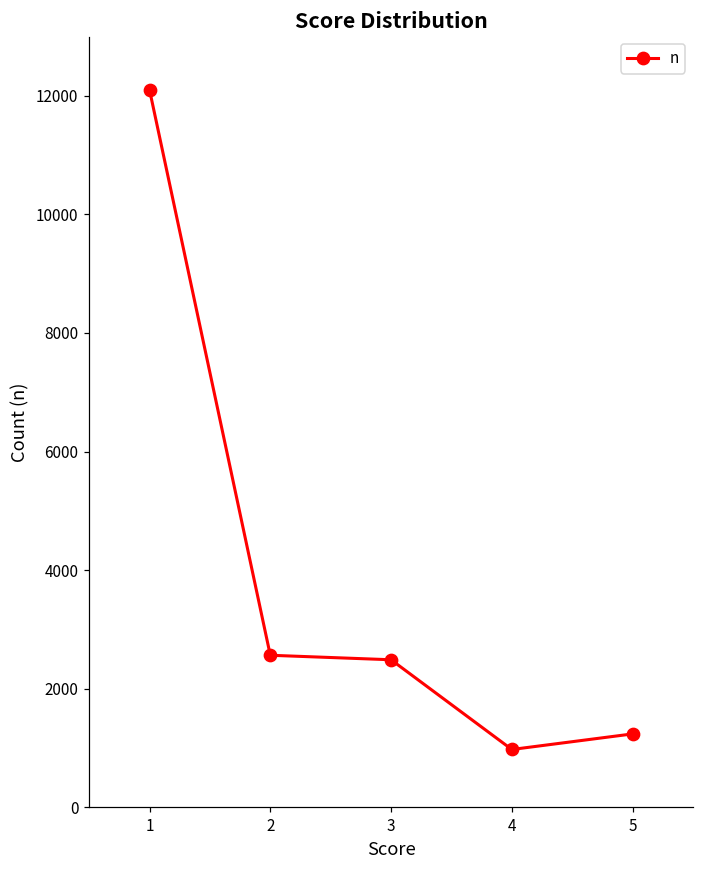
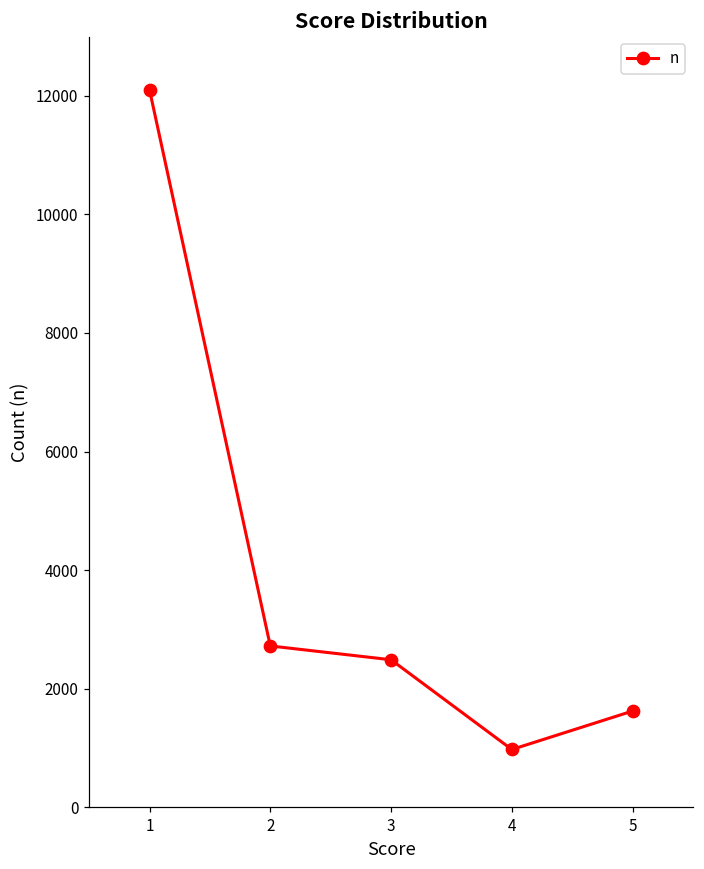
  {
    "1": 12100,
-   "2": 2600,
+   "2": 2700,
    "3": 2500,
    "4": 1000,
-   "5": 1200
+   "5": 1600
  }
